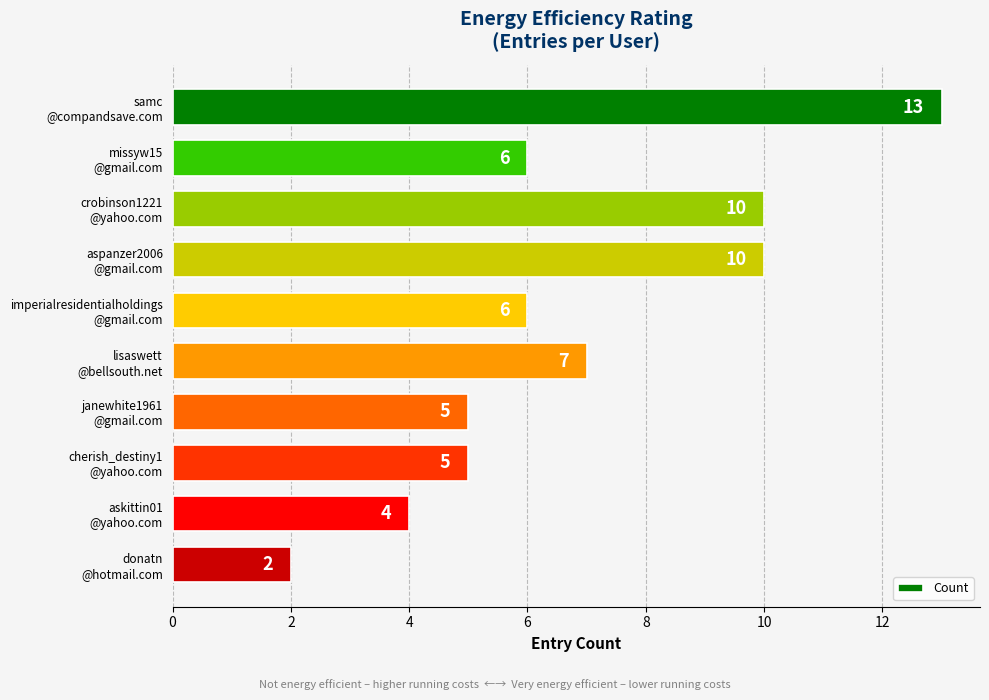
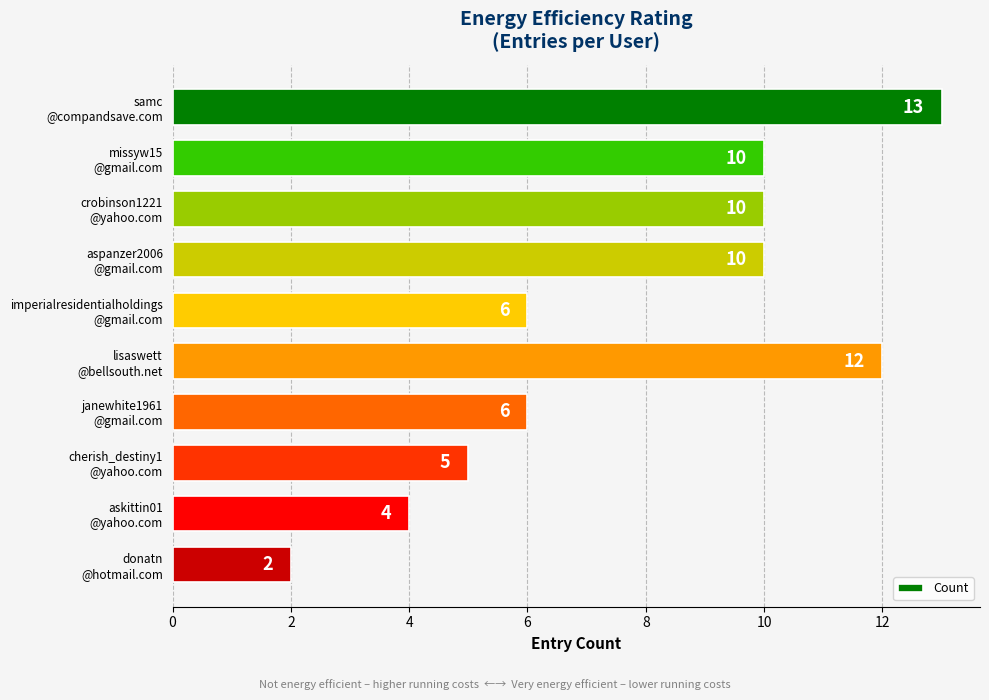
  {
    "samc @compandsave.com": 13,
-   "missyw15 @gmail.com": 6,
+   "missyw15 @gmail.com": 10,
    "crobinson1221 @yahoo.com": 10,
    "aspanzer2006 @gmail.com": 10,
    "imperialresidentialholdings @gmail.com": 6,
-   "lisaswett @bellsouth.net": 7,
-   "janewhite1961 @gmail.com": 5,
+   "lisaswett @bellsouth.net": 12,
+   "janewhite1961 @gmail.com": 6,
    "cherish_destiny1 @yahoo.com": 5,
    "askittin01 @yahoo.com": 4,
    "donatn @hotmail.com": 2
  }
